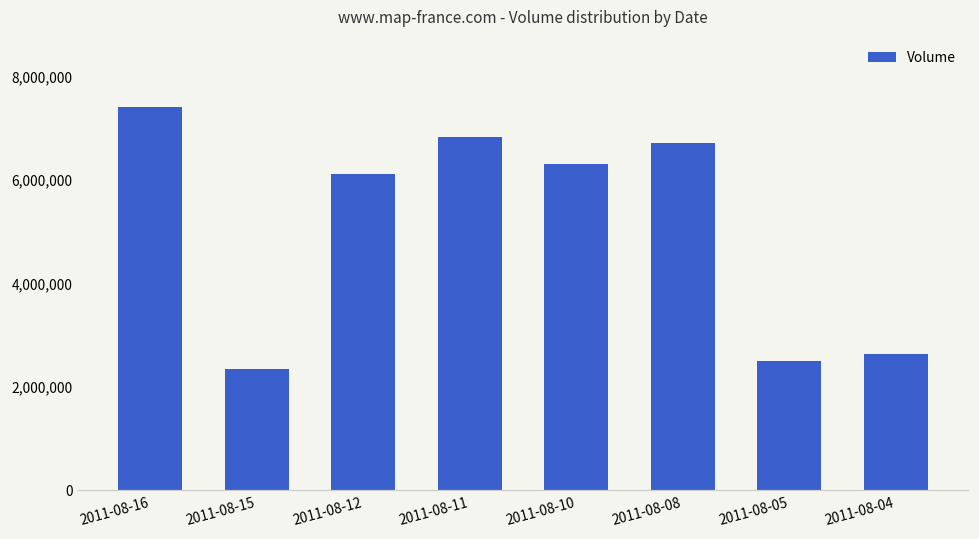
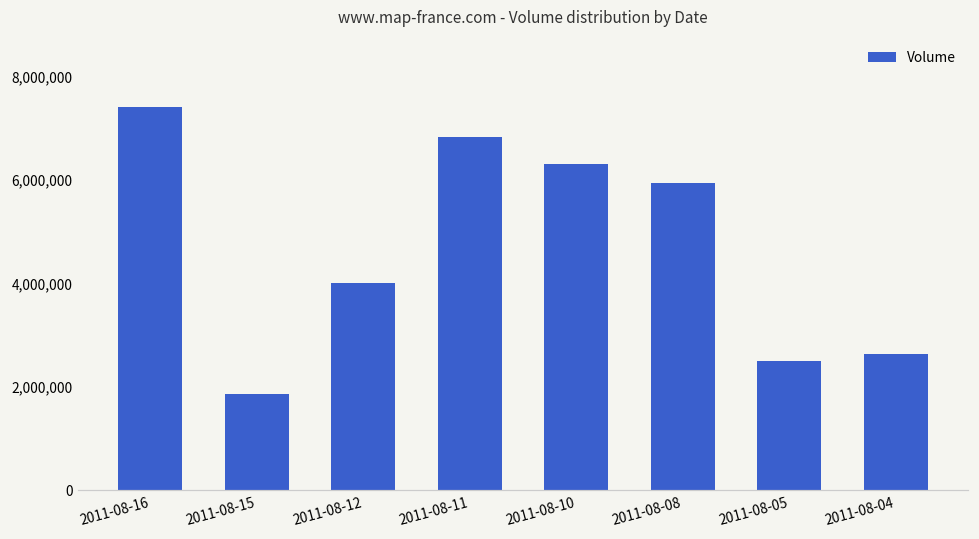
  {
    "2011-08-16": "7,400,000",
-   "2011-08-15": "2,400,000",
-   "2011-08-12": "6,100,000",
+   "2011-08-15": "1,900,000",
+   "2011-08-12": "4,000,000",
    "2011-08-11": "6,800,000",
    "2011-08-10": "6,300,000",
-   "2011-08-08": "6,700,000",
+   "2011-08-08": "5,900,000",
    "2011-08-05": "2,500,000",
    "2011-08-04": "2,600,000"
  }
